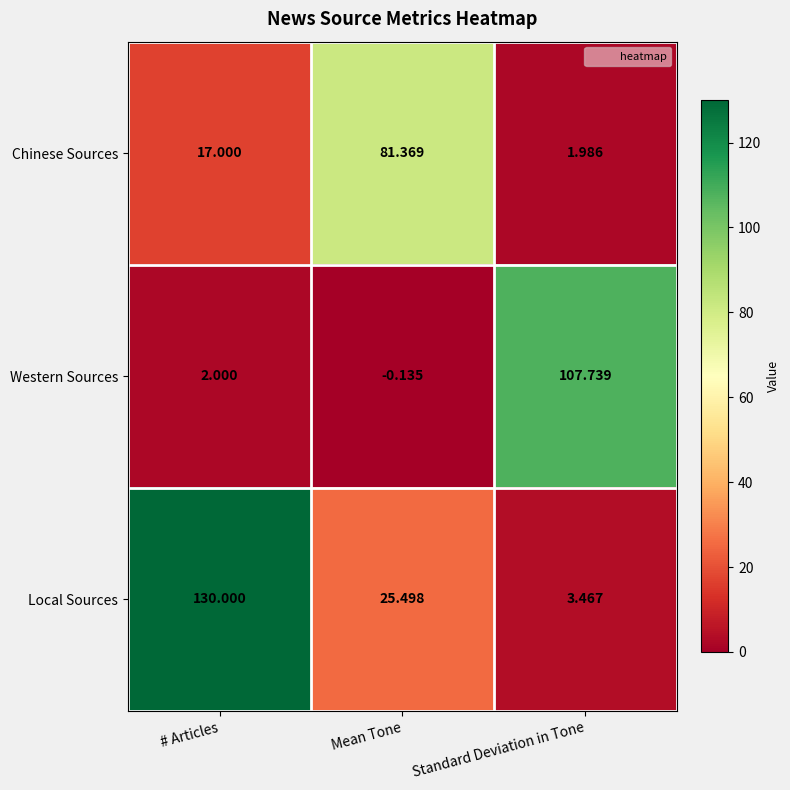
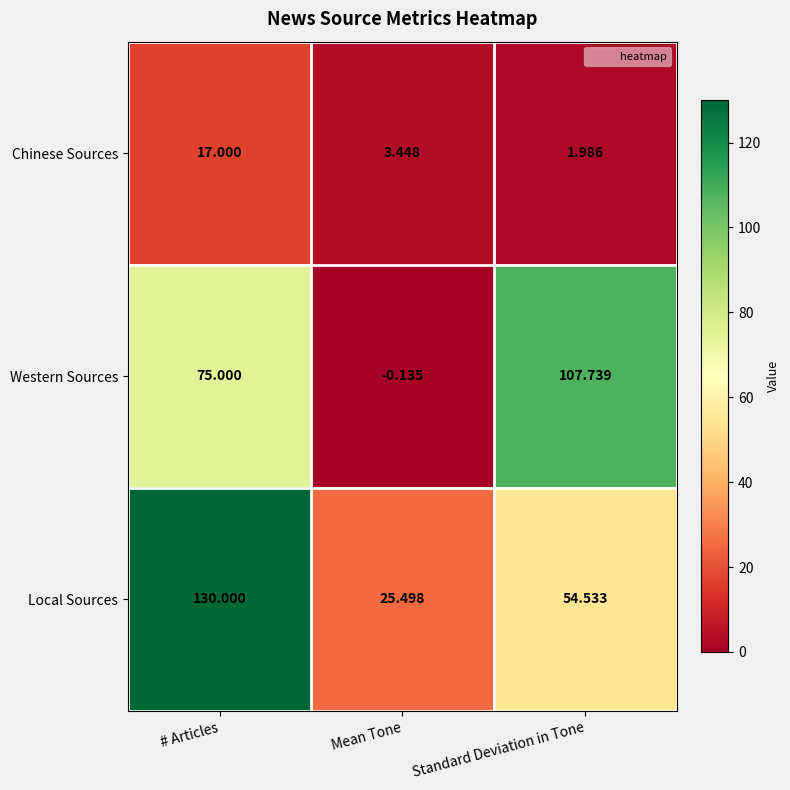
  {
    "Chinese Sources": {
      "# Articles": 17.000,
-     "Mean Tone": 81.369,
+     "Mean Tone": 3.448,
      "Standard Deviation in Tone": 1.986
    },
    "Western Sources": {
-     "# Articles": 2.000,
+     "# Articles": 75.000,
      "Mean Tone": -0.135,
      "Standard Deviation in Tone": 107.739
    },
    "Local Sources": {
      "# Articles": 130.000,
      "Mean Tone": 25.498,
-     "Standard Deviation in Tone": 3.467
+     "Standard Deviation in Tone": 54.533
    }
  }
